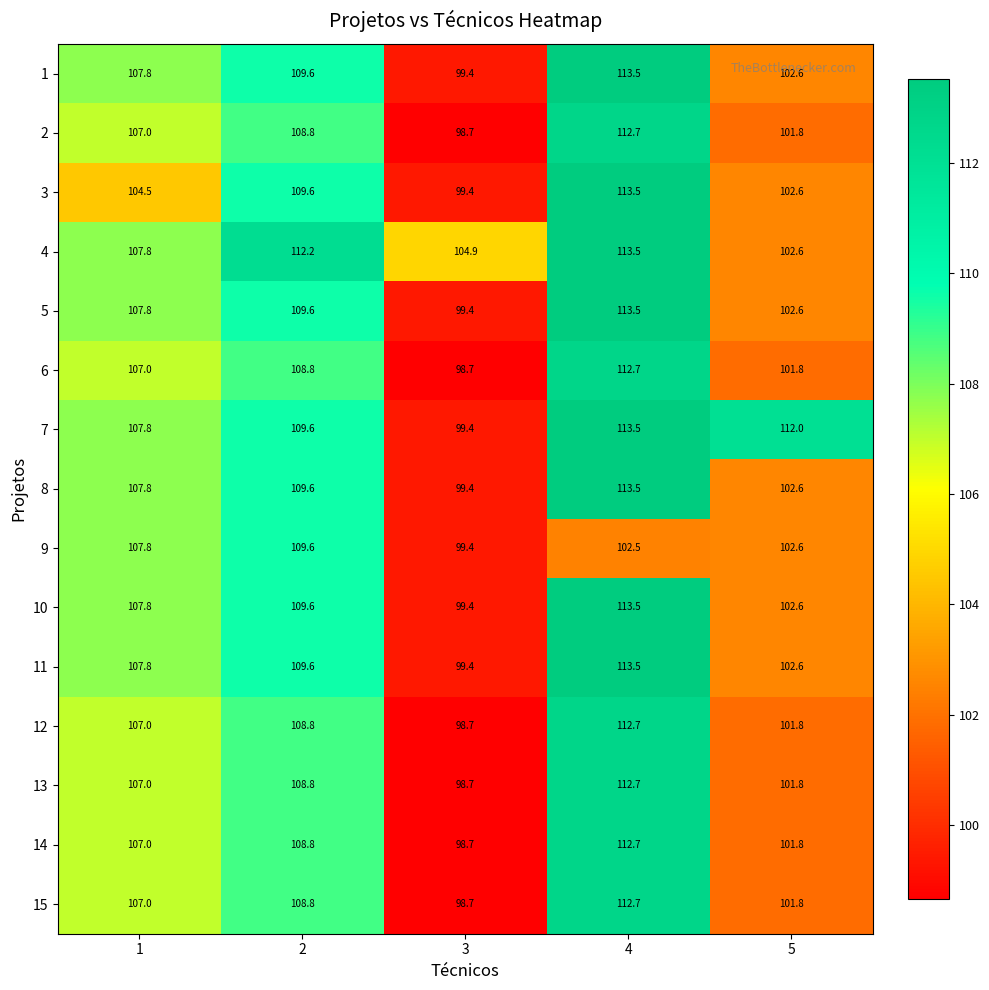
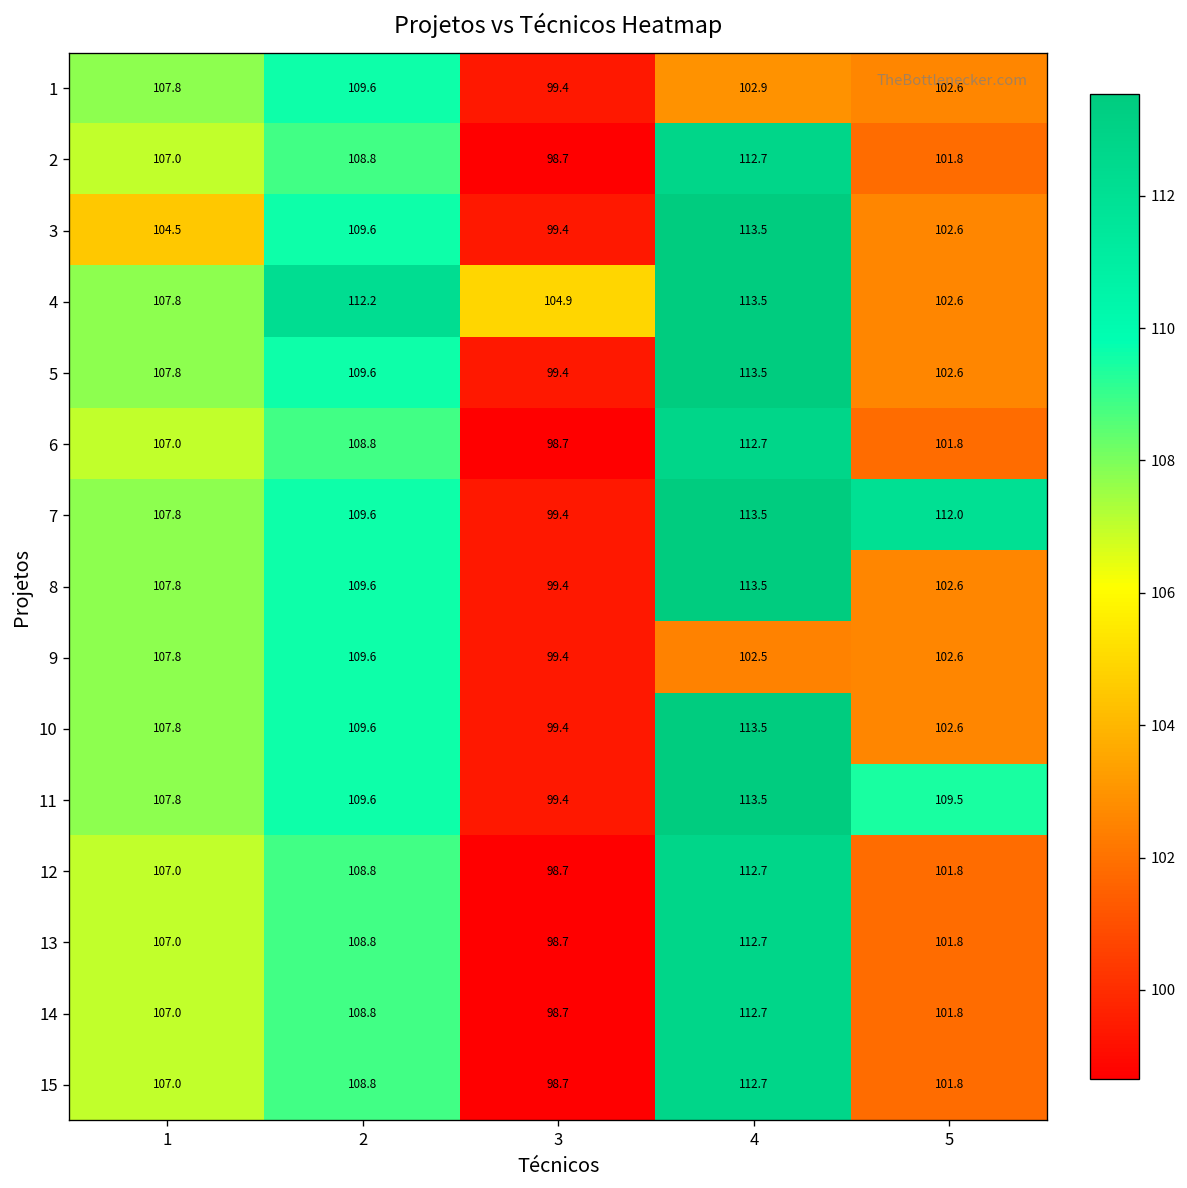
  {
    "1": {
      "1": 107.8,
      "2": 109.6,
      "3": 99.4,
-     "4": 113.5
+     "4": 102.9
    },
    "2": {
      "1": 107.0,
      "2": 108.8,
      "3": 98.7,
      "4": 112.7,
      "5": 101.8
    },
    "3": {
      "1": 104.5,
      "2": 109.6,
      "3": 99.4,
      "4": 113.5,
      "5": 102.6
    },
    "4": {
      "1": 107.8,
      "2": 112.2,
      "3": 104.9,
      "4": 113.5,
      "5": 102.6
    },
    "5": {
      "1": 107.8,
      "2": 109.6,
      "3": 99.4,
      "4": 113.5,
      "5": 102.6
    },
    "6": {
      "1": 107.0,
      "2": 108.8,
      "3": 98.7,
      "4": 112.7,
      "5": 101.8
    },
    "7": {
      "1": 107.8,
      "2": 109.6,
      "3": 99.4,
      "4": 113.5,
      "5": 112.0
    },
    "8": {
      "1": 107.8,
      "2": 109.6,
      "3": 99.4,
      "4": 113.5,
      "5": 102.6
    },
    "9": {
      "1": 107.8,
      "2": 109.6,
      "3": 99.4,
      "4": 102.5,
      "5": 102.6
    },
    "10": {
      "1": 107.8,
      "2": 109.6,
      "3": 99.4,
      "4": 113.5,
      "5": 102.6
    },
    "11": {
      "1": 107.8,
      "2": 109.6,
      "3": 99.4,
      "4": 113.5,
-     "5": 102.6
+     "5": 109.5
    },
    "12": {
      "1": 107.0,
      "2": 108.8,
      "3": 98.7,
      "4": 112.7,
      "5": 101.8
    },
    "13": {
      "1": 107.0,
      "2": 108.8,
      "3": 98.7,
      "4": 112.7,
      "5": 101.8
    },
    "14": {
      "1": 107.0,
      "2": 108.8,
      "3": 98.7,
      "4": 112.7,
      "5": 101.8
    },
    "15": {
      "1": 107.0,
      "2": 108.8,
      "3": 98.7,
      "4": 112.7,
      "5": 101.8
    }
  }
